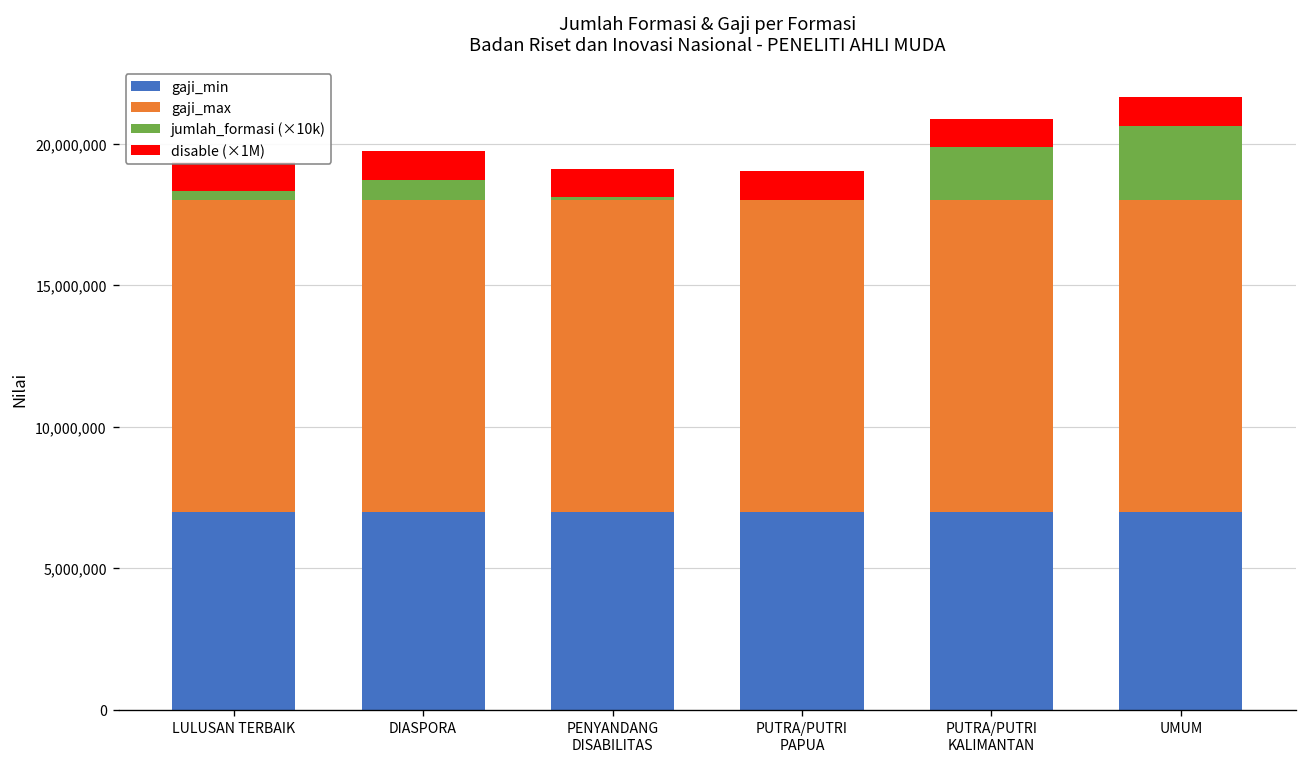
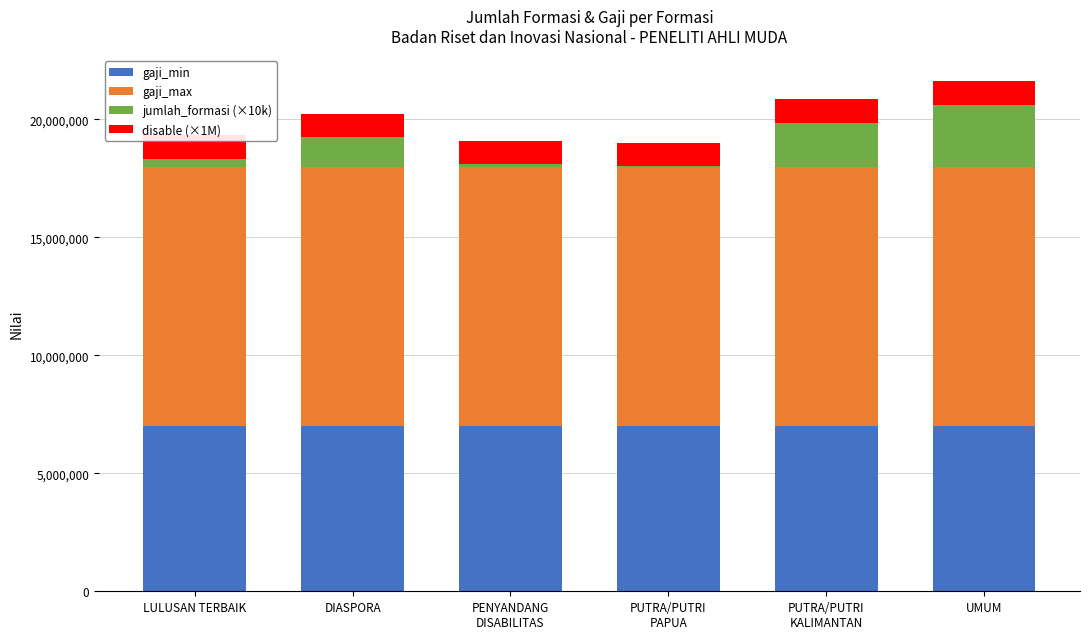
  {
    "gaji_min": {
      "LULUSAN TERBAIK": "7,000,000",
      "DIASPORA": "7,000,000",
      "PENYANDANG DISABILITAS": "7,000,000",
      "PUTRA/PUTRI PAPUA": "7,000,000",
      "PUTRA/PUTRI KALIMANTAN": "7,000,000",
      "UMUM": "7,000,000"
    },
    "gaji_max": {
      "LULUSAN TERBAIK": "11,000,000",
      "DIASPORA": "11,000,000",
      "PENYANDANG DISABILITAS": "11,000,000",
      "PUTRA/PUTRI PAPUA": "11,000,000",
      "PUTRA/PUTRI KALIMANTAN": "11,000,000",
      "UMUM": "11,000,000"
    },
    "jumlah_formasi (×10k)": {
      "LULUSAN TERBAIK": "300,000",
-     "DIASPORA": "700,000",
+     "DIASPORA": "1,300,000",
      "PUTRA/PUTRI KALIMANTAN": "1,900,000",
      "UMUM": "2,600,000"
    },
    "disable (×1M)": {
      "DIASPORA": "1,000,000",
      "PENYANDANG DISABILITAS": "1,000,000",
      "PUTRA/PUTRI PAPUA": "1,000,000",
      "PUTRA/PUTRI KALIMANTAN": "1,000,000",
      "UMUM": "1,000,000"
    }
  }
